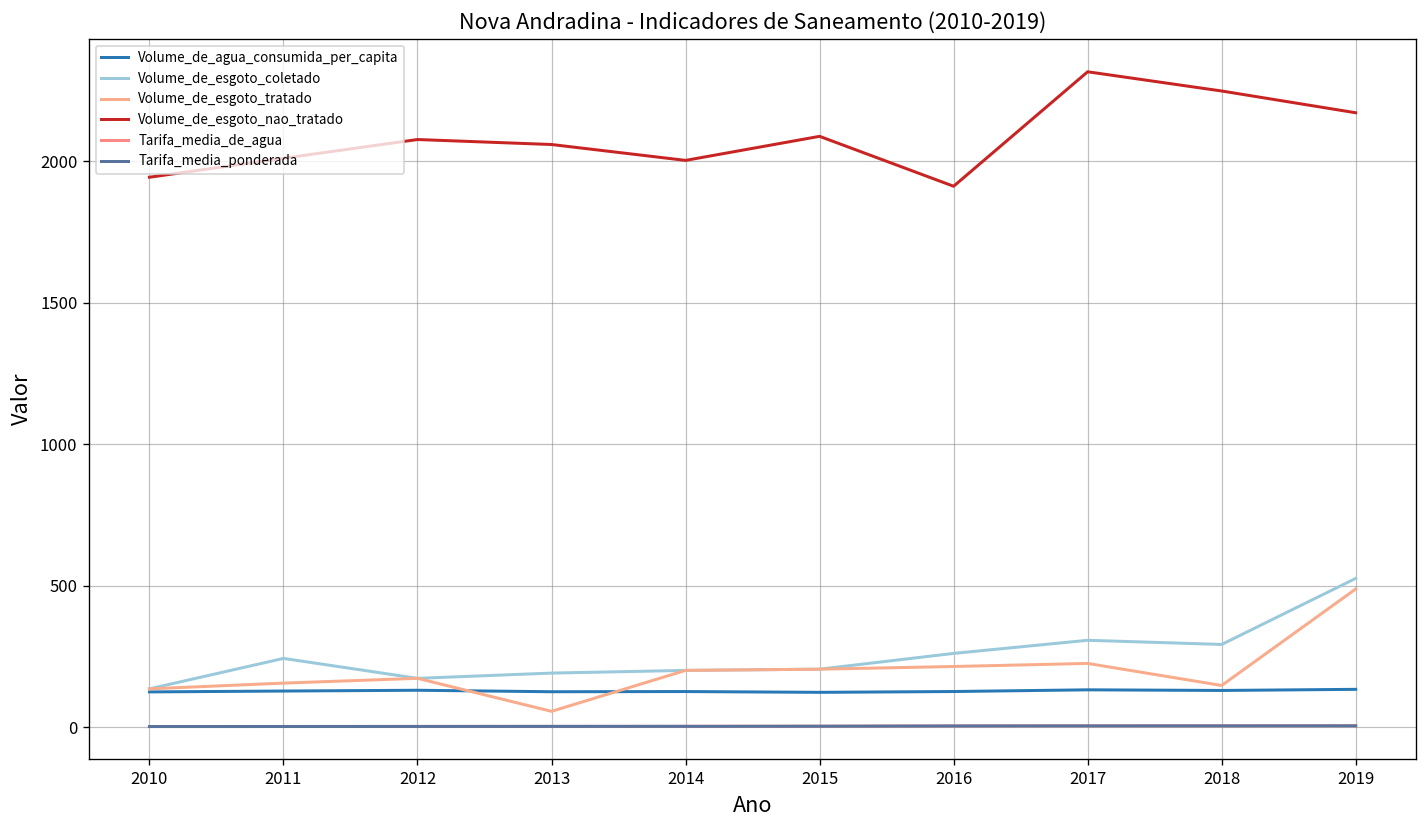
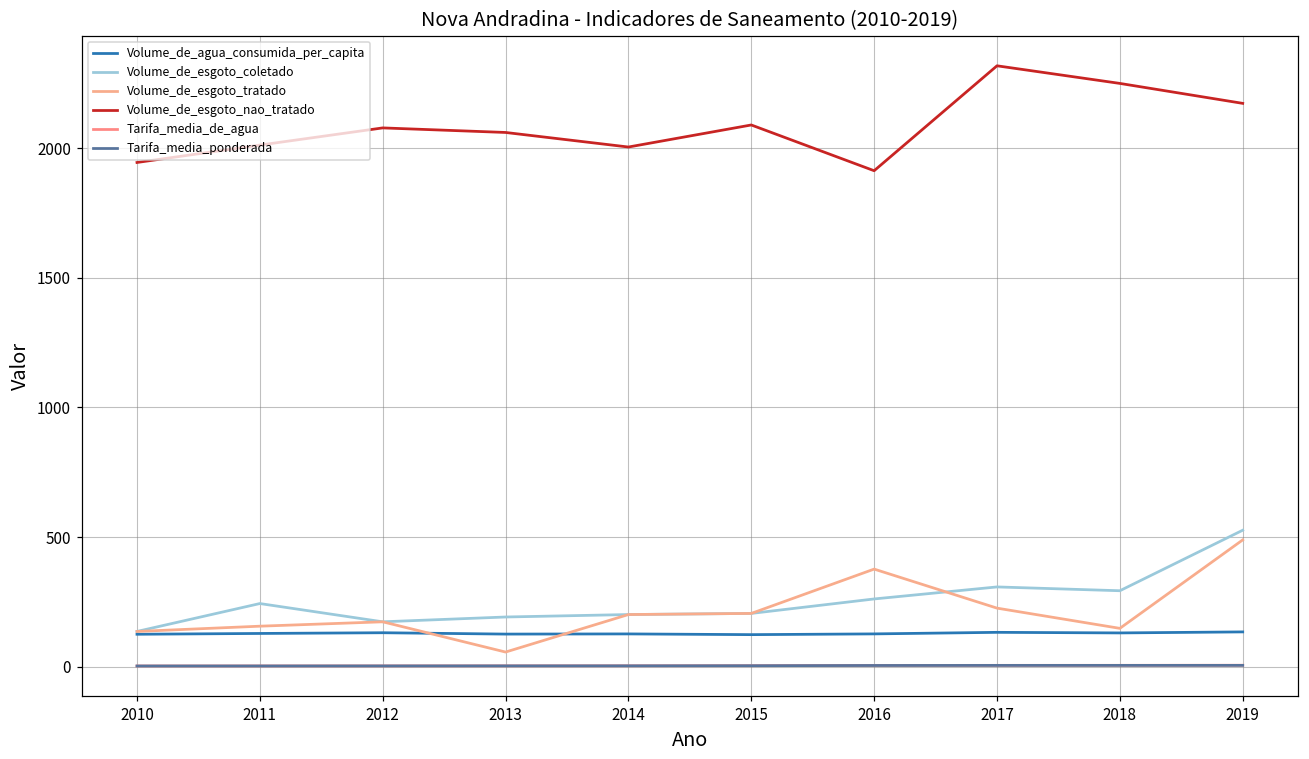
  {
    "Volume_de_esgoto_coletado": {
      "2011": 240,
      "2013": 190,
      "2016": 260,
      "2017": 310,
      "2018": 290,
      "2019": 530
    },
    "Volume_de_esgoto_tratado": {
      "2011": 160,
      "2013": 60,
-     "2016": 210,
+     "2016": 380,
      "2017": 230,
      "2018": 150,
      "2019": 490
    },
    "Volume_de_esgoto_nao_tratado": {
      "2010": 1940,
      "2012": 2080,
      "2013": 2060,
      "2014": 2000,
      "2015": 2090,
      "2016": 1910,
      "2017": 2320,
      "2018": 2250,
      "2019": 2170
    }
  }
